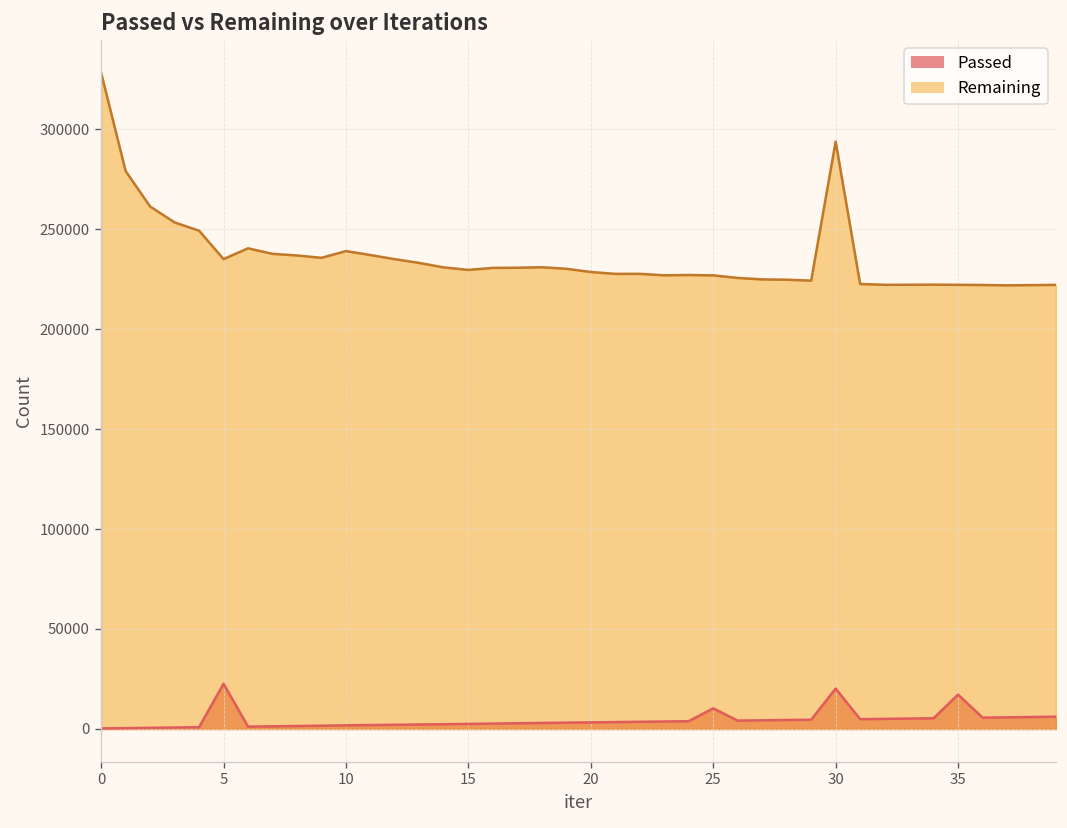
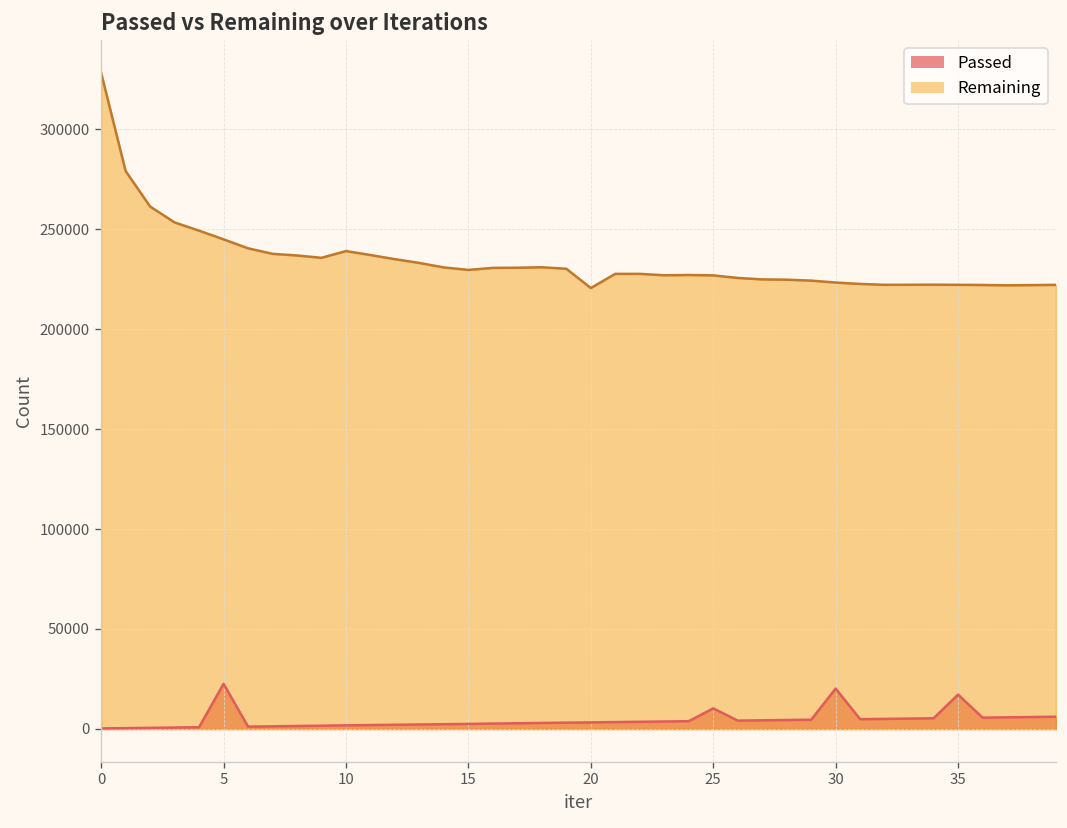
  {
    "Passed": {
      "0": 0,
      "5": 23000,
      "10": 2000,
      "15": 2000,
      "20": 3000,
      "25": 10000,
      "30": 20000,
      "35": 17000
    },
    "Remaining": {
      "0": 328000,
-     "5": 235000,
+     "5": 245000,
      "10": 239000,
      "15": 230000,
-     "20": 229000,
+     "20": 221000,
      "25": 227000,
-     "30": 294000,
+     "30": 223000,
      "35": 222000
    }
  }
